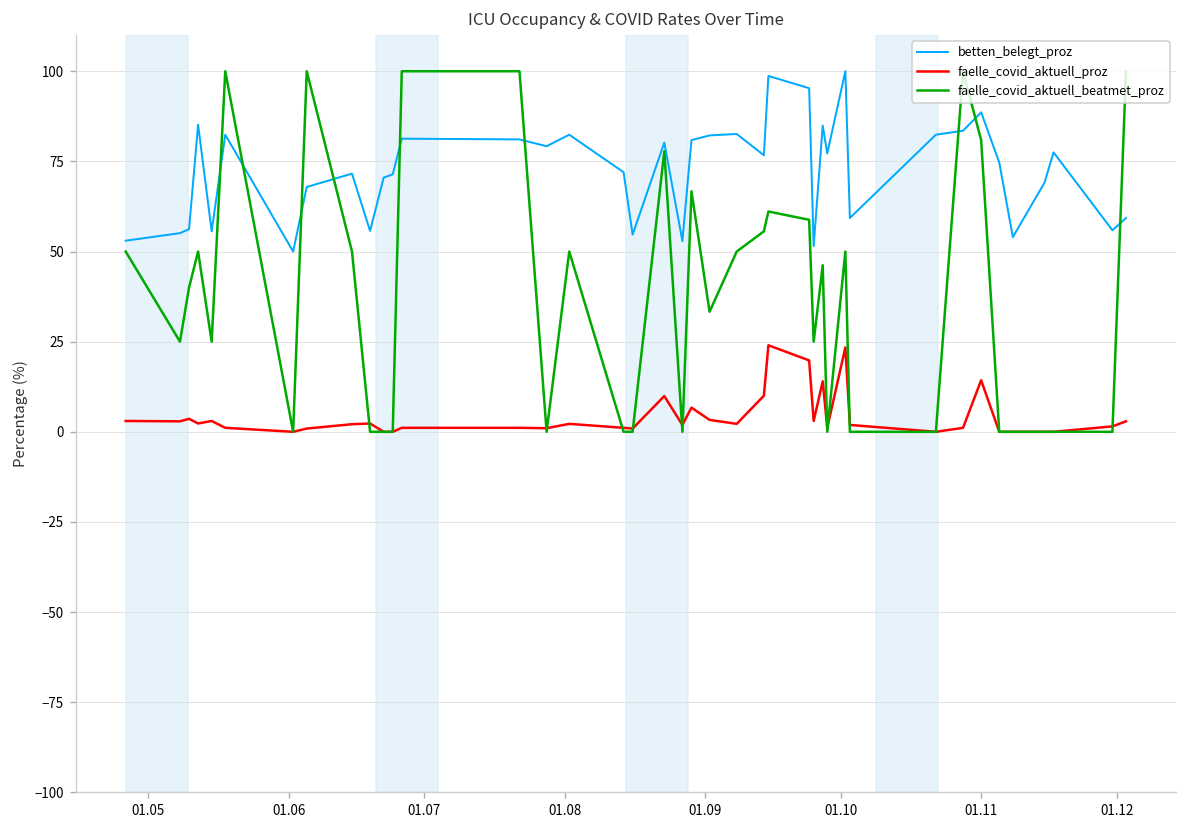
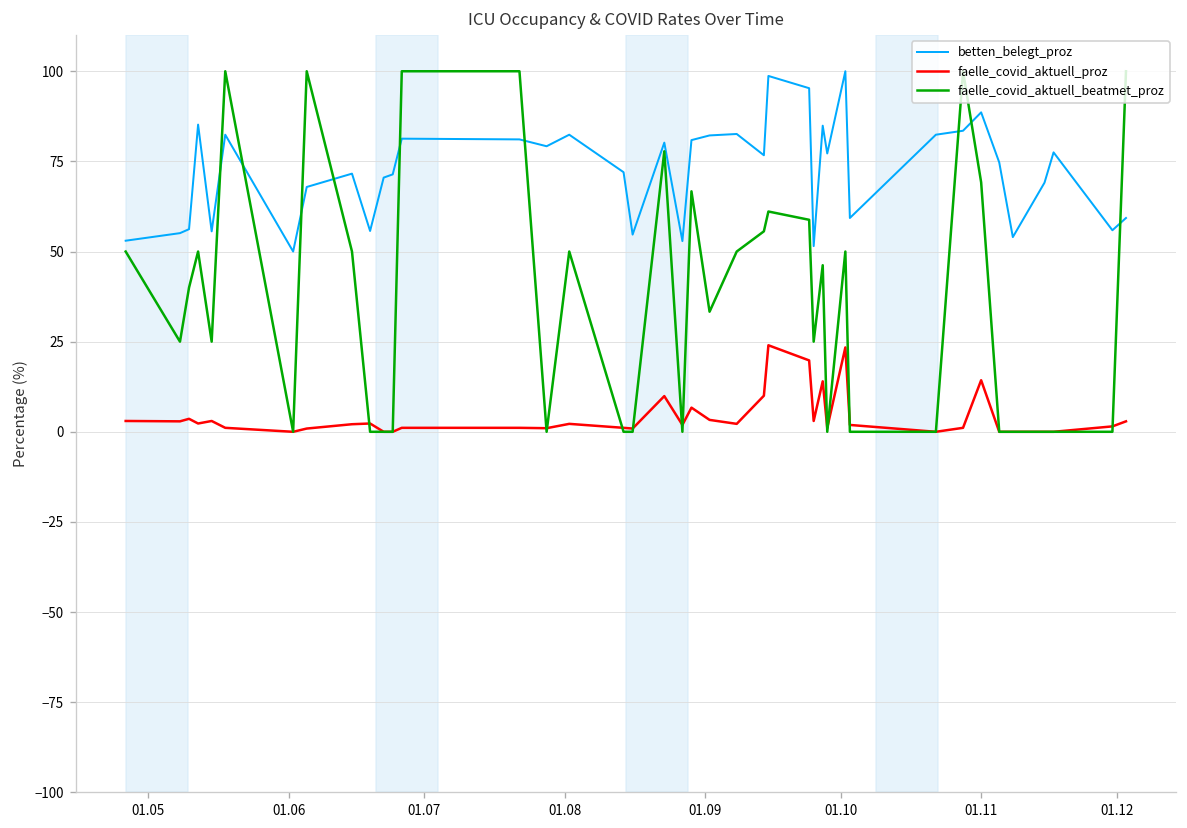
  {
    "betten_belegt_proz": {
      "01.11": 89
    },
    "faelle_covid_aktuell_proz": {
      "01.11": 14
    },
    "faelle_covid_aktuell_beatmet_proz": {
-     "01.11": 81
+     "01.11": 69
    }
  }
